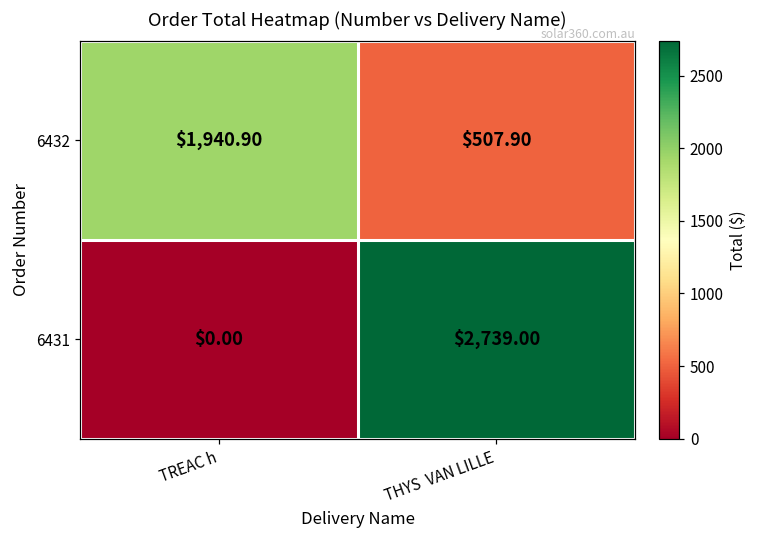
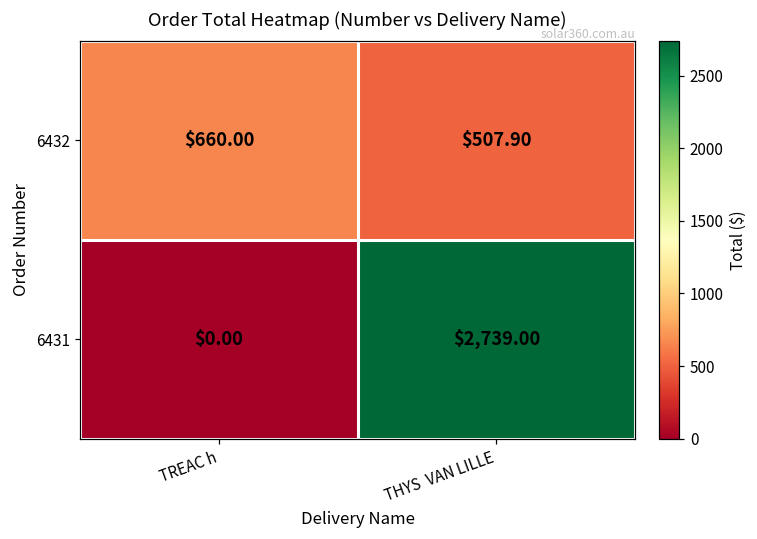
  {
    "6432": {
-     "TREAC h": "$1,940.90",
+     "TREAC h": "$660.00",
      "THYS VAN LILLE": "$507.90"
    },
    "6431": {
      "TREAC h": "$0.00",
      "THYS VAN LILLE": "$2,739.00"
    }
  }
